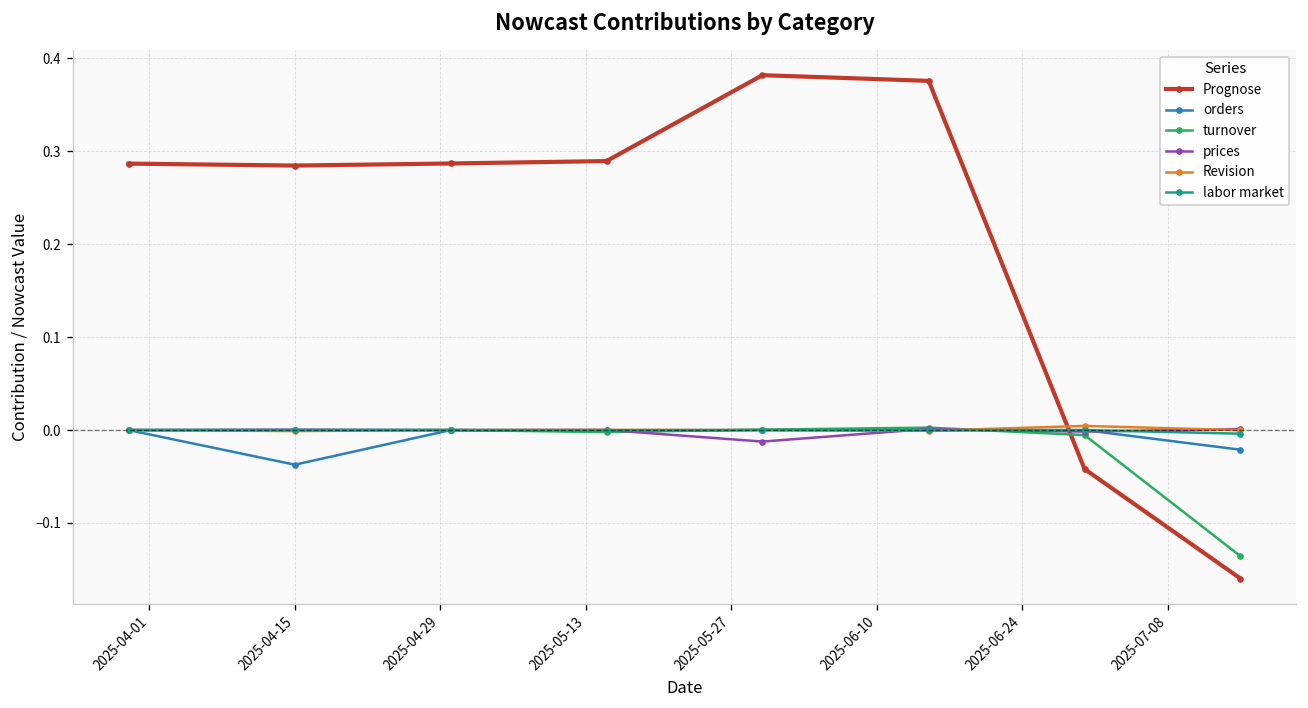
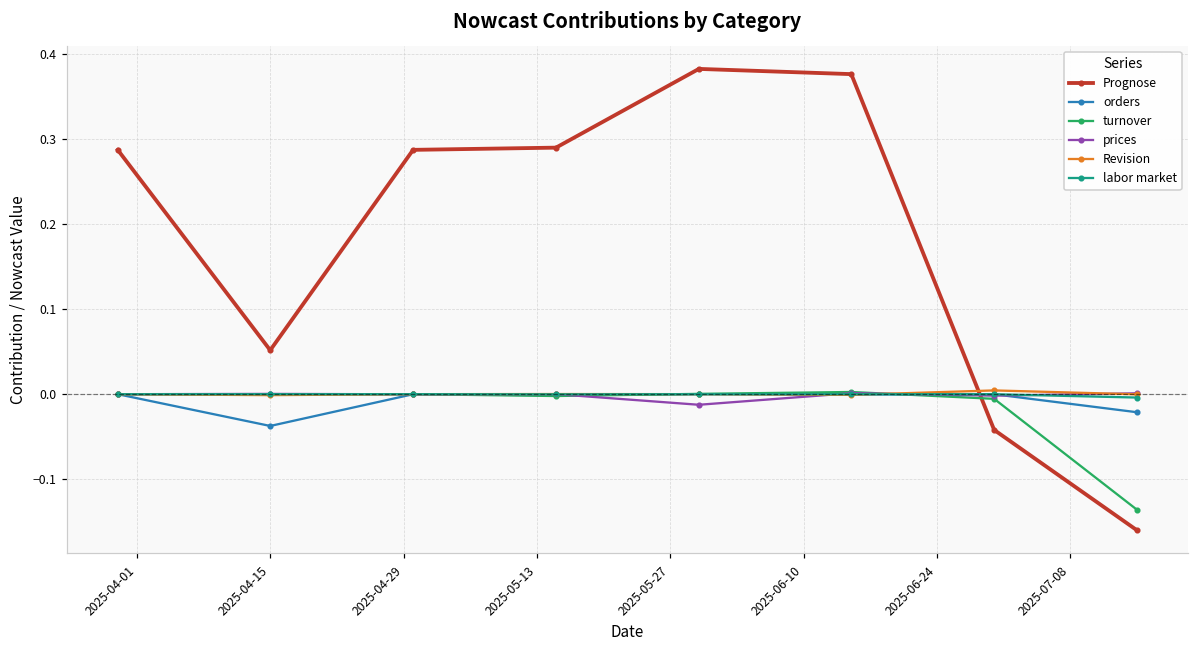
  {
    "Prognose": {
-     "2025-04-15": 0.28
+     "2025-04-15": 0.05
    },
    "orders": {
      "2025-04-15": -0.04
    }
  }
